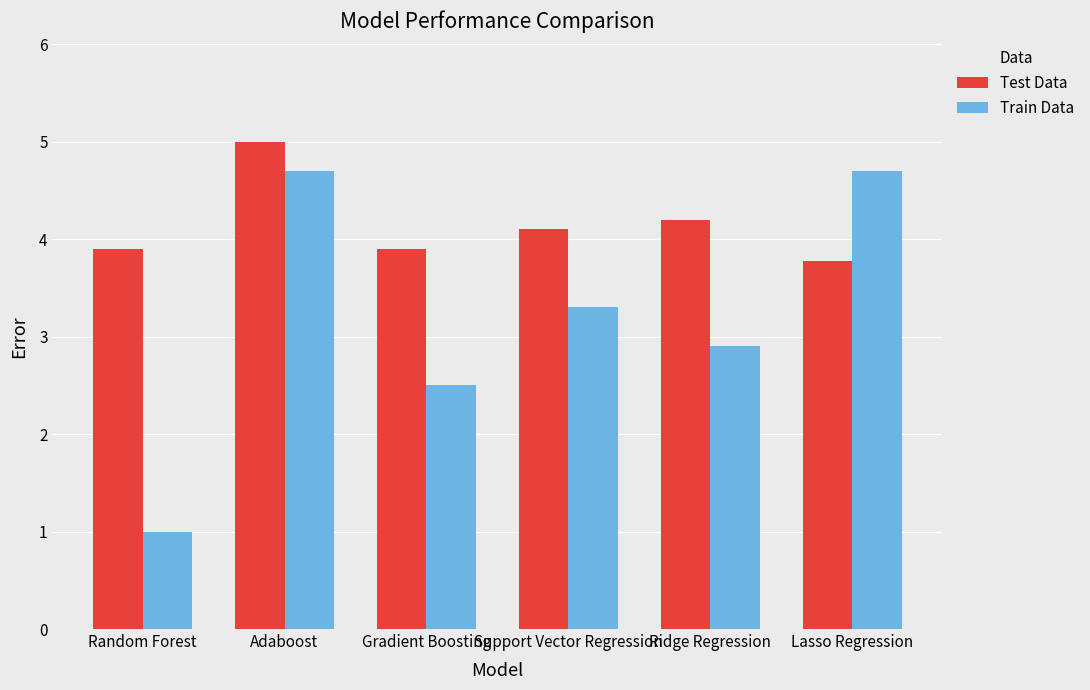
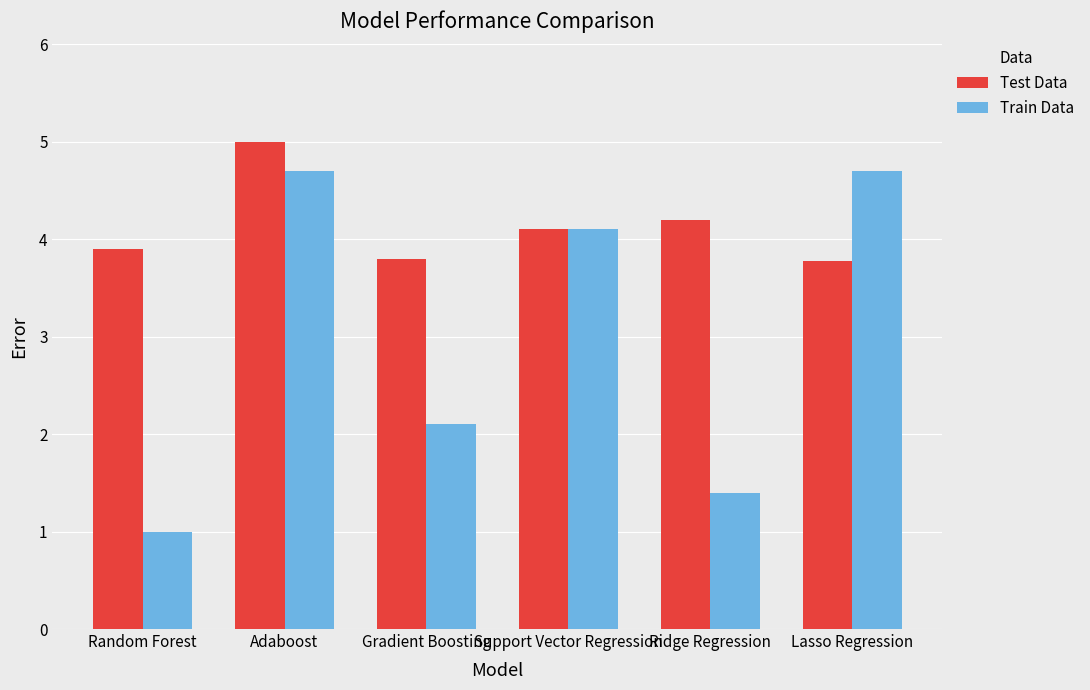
  {
    "Test Data": {
      "Random Forest": 3.9,
      "Adaboost": 5.0,
-     "Gradient Boosting": 3.9,
+     "Gradient Boosting": 3.8,
      "Support Vector Regression": 4.1,
      "Ridge Regression": 4.2,
      "Lasso Regression": 3.8
    },
    "Train Data": {
      "Random Forest": 1.0,
      "Adaboost": 4.7,
-     "Gradient Boosting": 2.5,
-     "Support Vector Regression": 3.3,
-     "Ridge Regression": 2.9,
+     "Gradient Boosting": 2.1,
+     "Support Vector Regression": 4.1,
+     "Ridge Regression": 1.4,
      "Lasso Regression": 4.7
    }
  }
